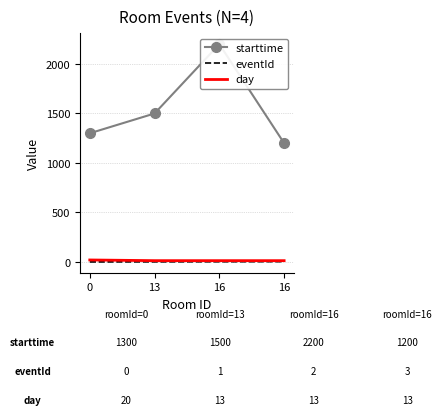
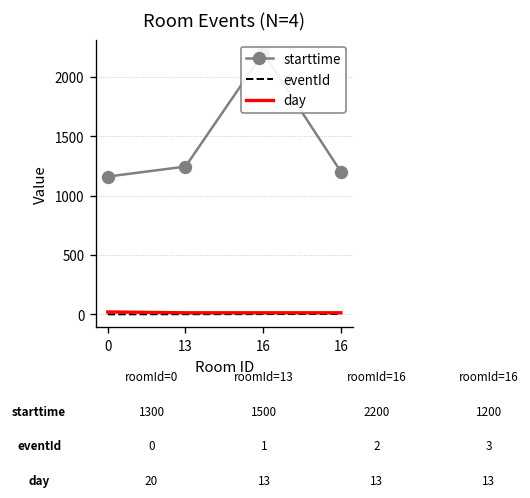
  {
    "starttime": {
-     "0": 1300,
-     "13": 1500
+     "0": 1200,
+     "13": 1200
    }
  }
